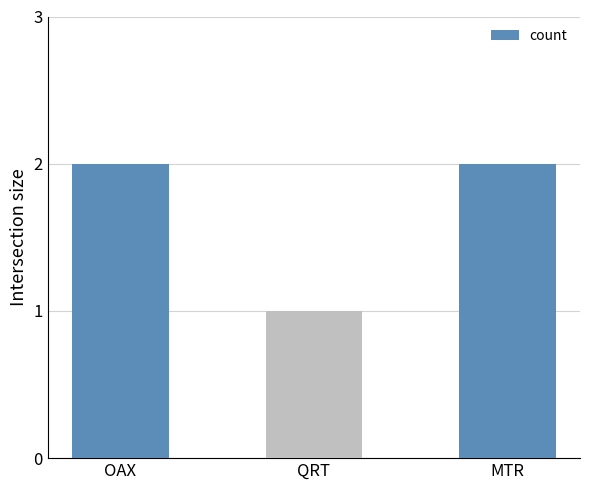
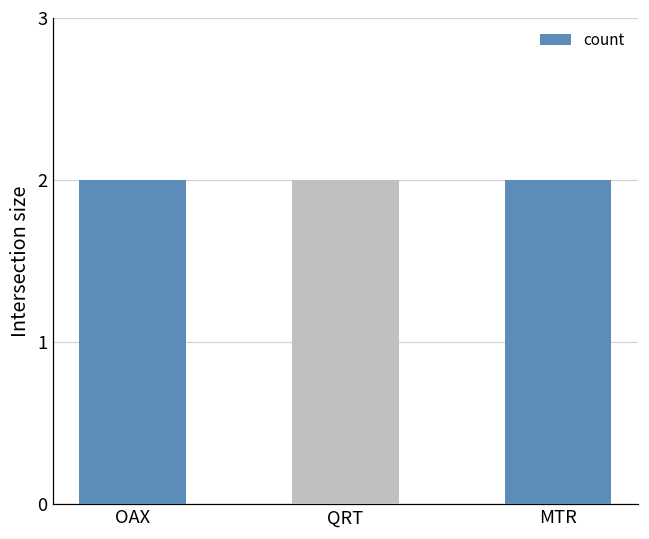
  {
    "OAX": 2,
-   "QRT": 1,
+   "QRT": 2,
    "MTR": 2
  }
